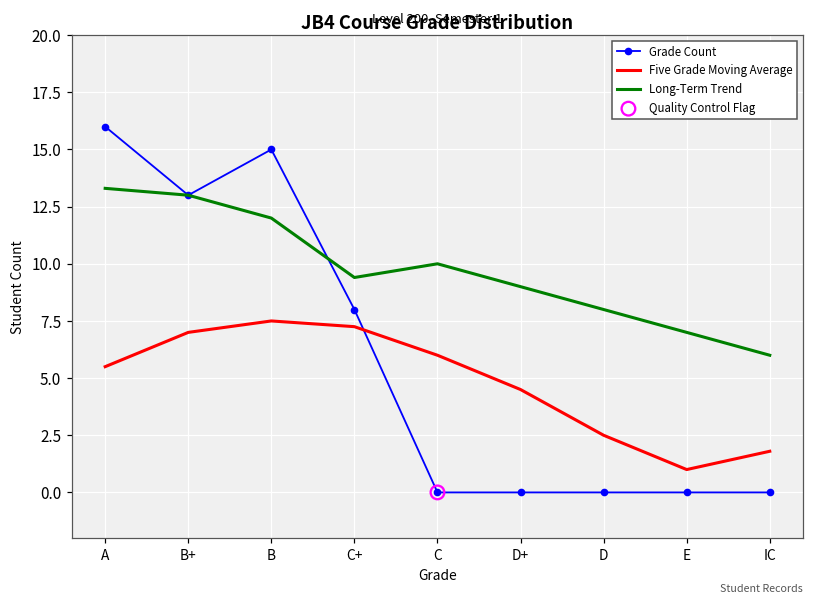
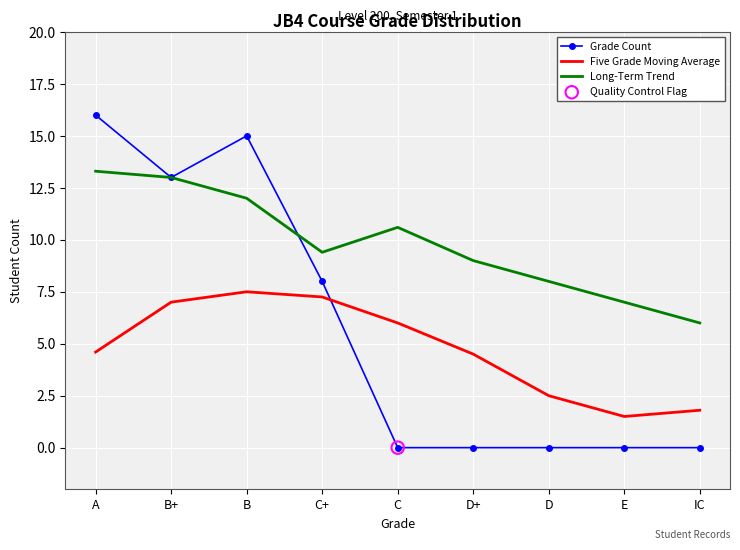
  {
    "Grade Count": {
      "A": 16.0,
      "B": 15.0,
      "C+": 8.0,
      "D+": 0.0,
      "D": 0.0,
      "E": 0.0,
      "IC": 0.0
    },
    "Five Grade Moving Average": {
-     "A": 5.5,
+     "A": 4.6,
      "B+": 7.0,
      "B": 7.5,
      "C+": 7.3,
      "C": 6.0,
      "D+": 4.5,
      "D": 2.5,
-     "E": 1.0,
+     "E": 1.5,
      "IC": 1.8
    },
    "Long-Term Trend": {
      "A": 13.3,
      "B": 12.0,
      "C+": 9.4,
-     "C": 10.0,
+     "C": 10.6,
      "D+": 9.0,
      "D": 8.0,
      "E": 7.0,
      "IC": 6.0
    }
  }
